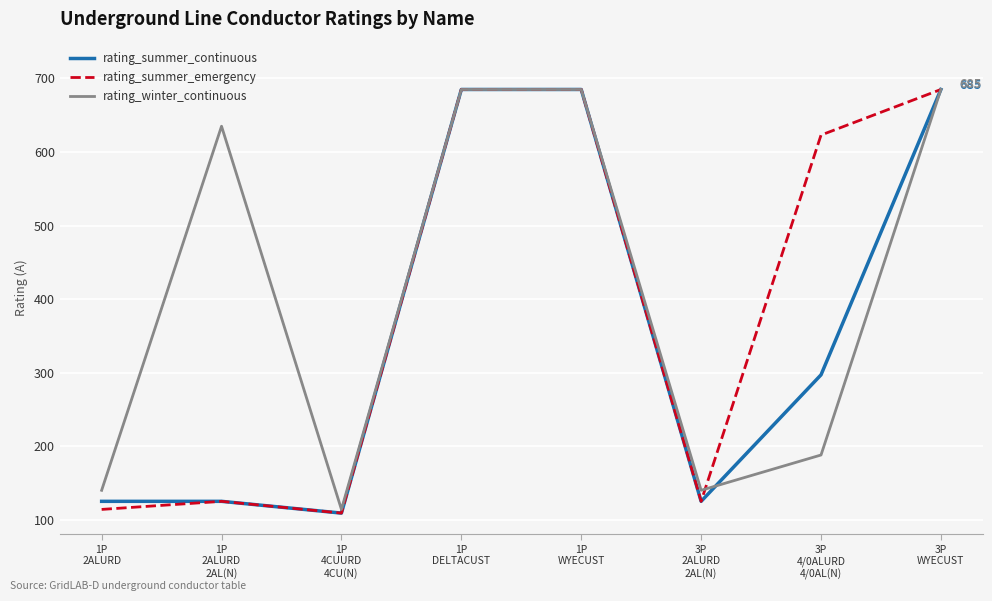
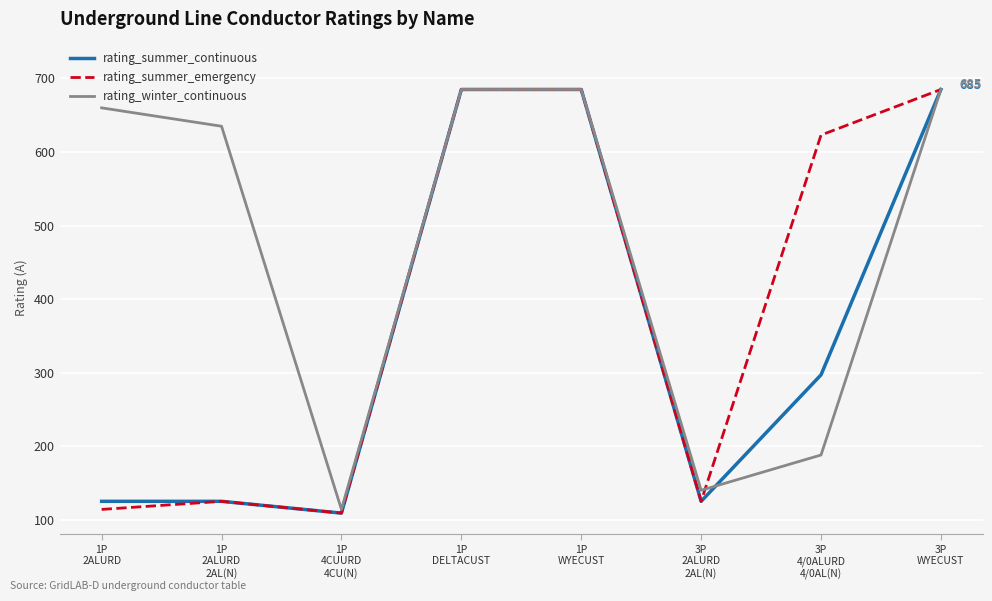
  {
    "rating_summer_continuous": {
      "1P 2ALURD": 130,
      "3P 4/0ALURD 4/0AL(N)": 300
    },
    "rating_summer_emergency": {
      "1P 2ALURD": 110,
      "3P 4/0ALURD 4/0AL(N)": 620
    },
    "rating_winter_continuous": {
-     "1P 2ALURD": 140,
+     "1P 2ALURD": 660,
      "1P 2ALURD 2AL(N)": 640,
      "1P 4CUURD 4CU(N)": 110,
      "3P 2ALURD 2AL(N)": 140,
      "3P 4/0ALURD 4/0AL(N)": 190
    }
  }
